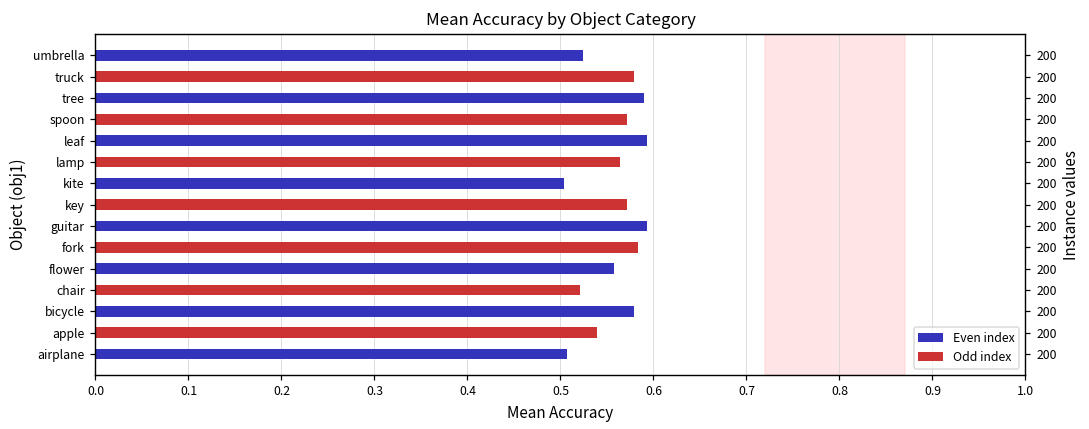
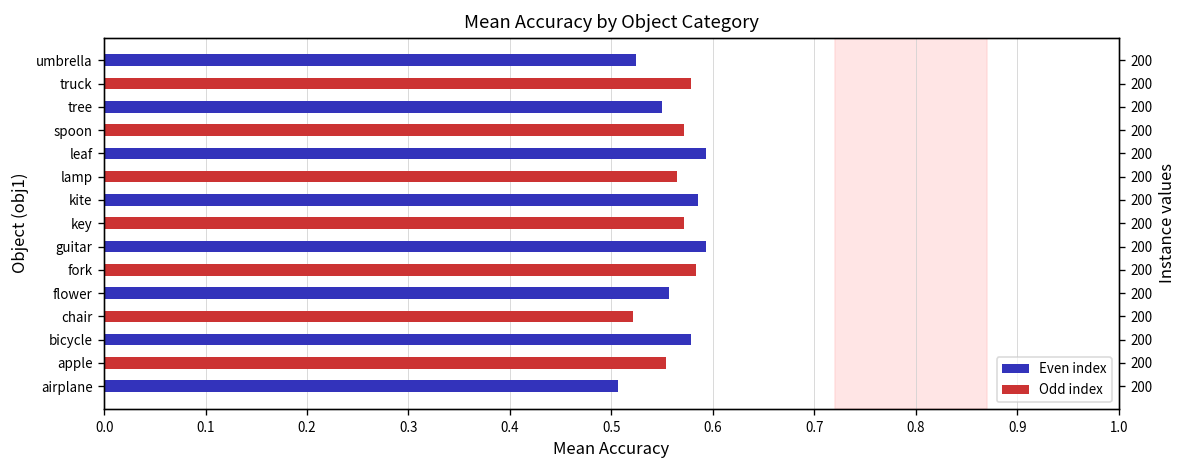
  {
    "umbrella": 0.52,
    "truck": 0.58,
-   "tree": 0.59,
+   "tree": 0.55,
    "spoon": 0.57,
    "leaf": 0.59,
    "lamp": 0.56,
-   "kite": 0.50,
+   "kite": 0.59,
    "key": 0.57,
    "guitar": 0.59,
    "fork": 0.58,
    "flower": 0.56,
    "chair": 0.52,
    "bicycle": 0.58,
-   "apple": 0.54,
+   "apple": 0.55,
    "airplane": 0.51
  }
